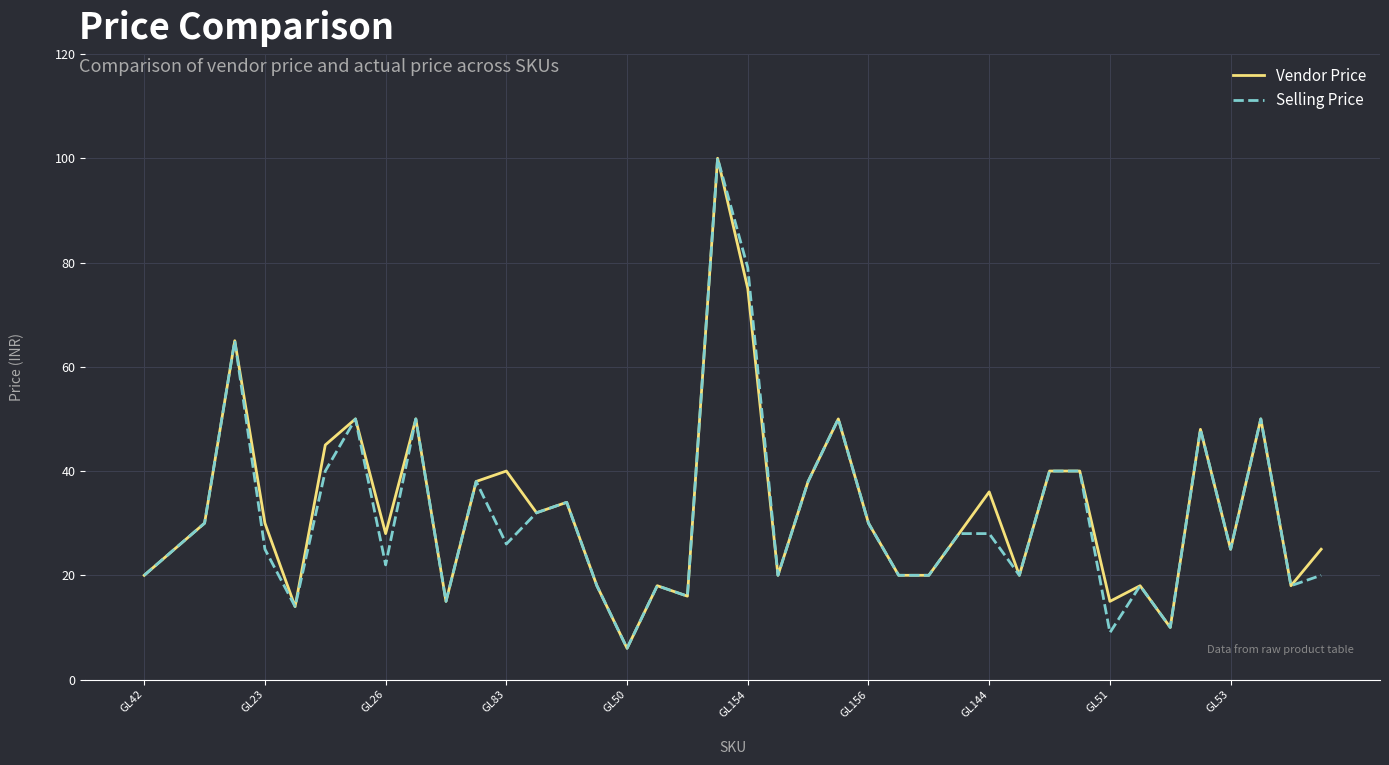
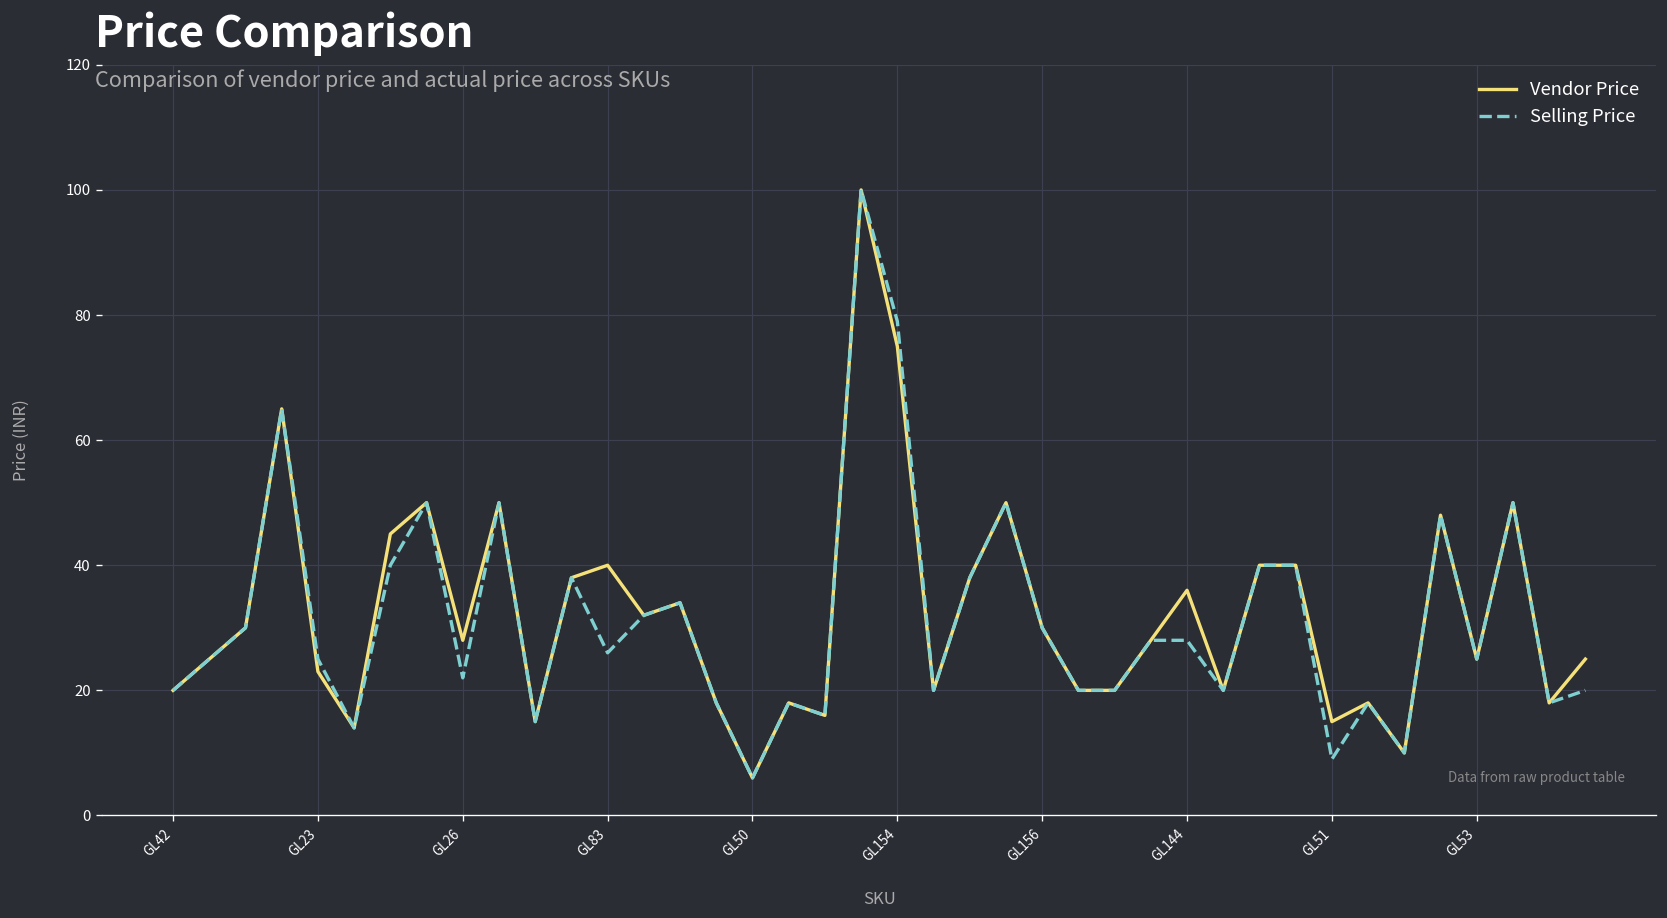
  {
    "Vendor Price": {
-     "GL23": 30,
+     "GL23": 23,
      "GL26": 28,
      "GL83": 40,
      "GL154": 75,
      "GL144": 36,
      "GL51": 15
    },
    "Selling Price": {
      "GL23": 25,
      "GL26": 22,
      "GL83": 26,
      "GL154": 79,
      "GL144": 28,
      "GL51": 9
    }
  }
